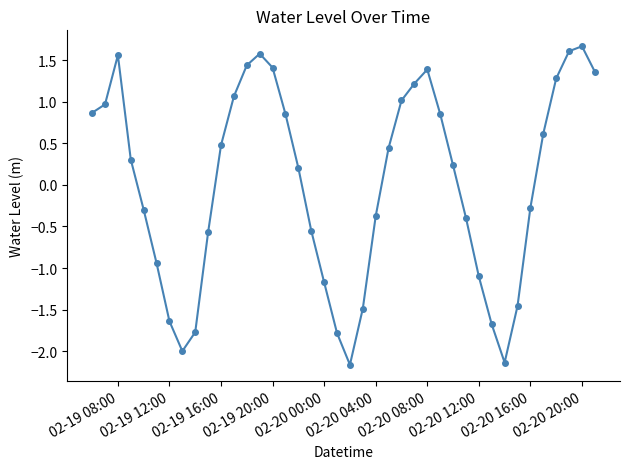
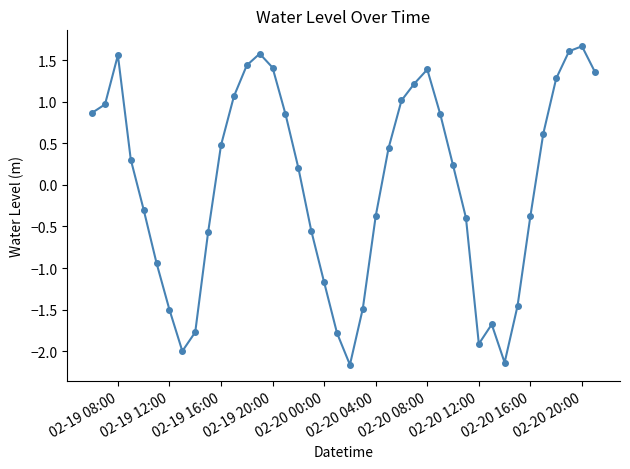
  {
    "02-19 08:00": 1.6,
-   "02-19 12:00": -1.6,
+   "02-19 12:00": -1.5,
    "02-19 16:00": 0.5,
    "02-19 20:00": 1.4,
    "02-20 00:00": -1.2,
    "02-20 04:00": -0.4,
    "02-20 08:00": 1.4,
-   "02-20 12:00": -1.1,
-   "02-20 16:00": -0.3,
+   "02-20 12:00": -1.9,
+   "02-20 16:00": -0.4,
    "02-20 20:00": 1.7
  }
